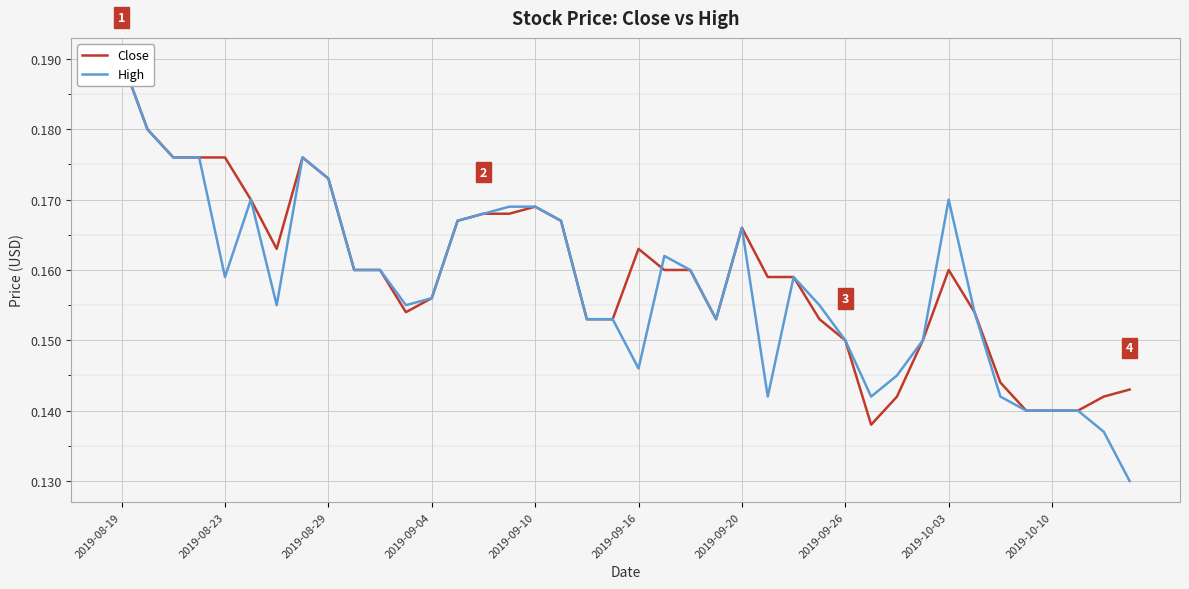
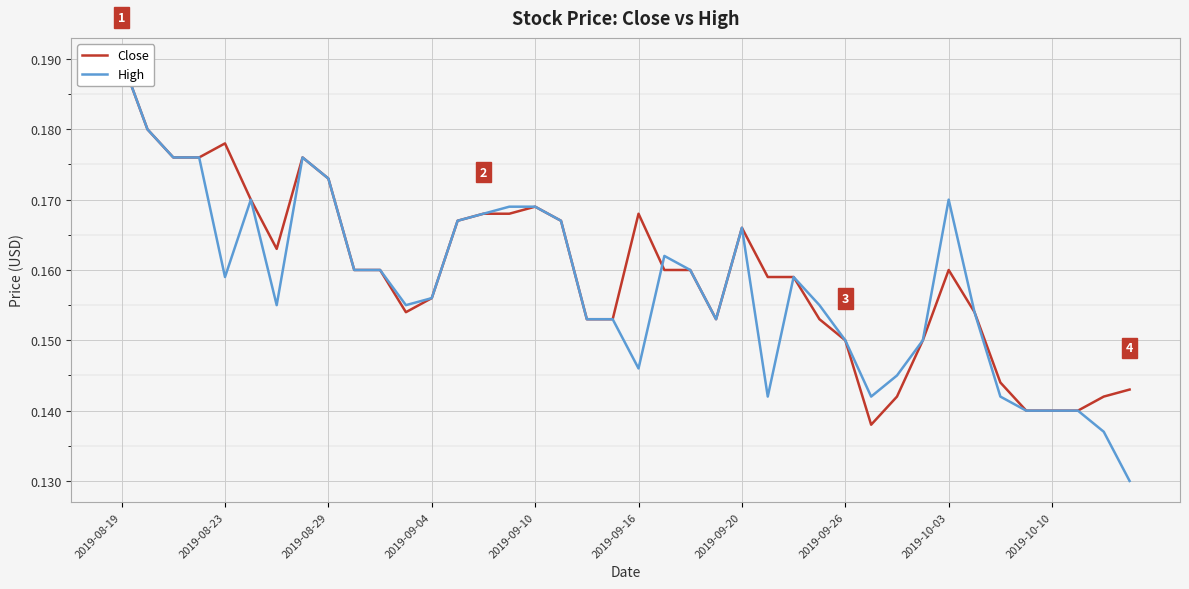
  {
    "Close": {
-     "2019-08-23": 0.176,
-     "2019-09-16": 0.163,
+     "2019-08-23": 0.178,
+     "2019-09-16": 0.168,
      "2019-10-03": 0.160
    },
    "High": {
      "2019-08-23": 0.159,
      "2019-09-16": 0.146,
      "2019-10-03": 0.170
    }
  }
